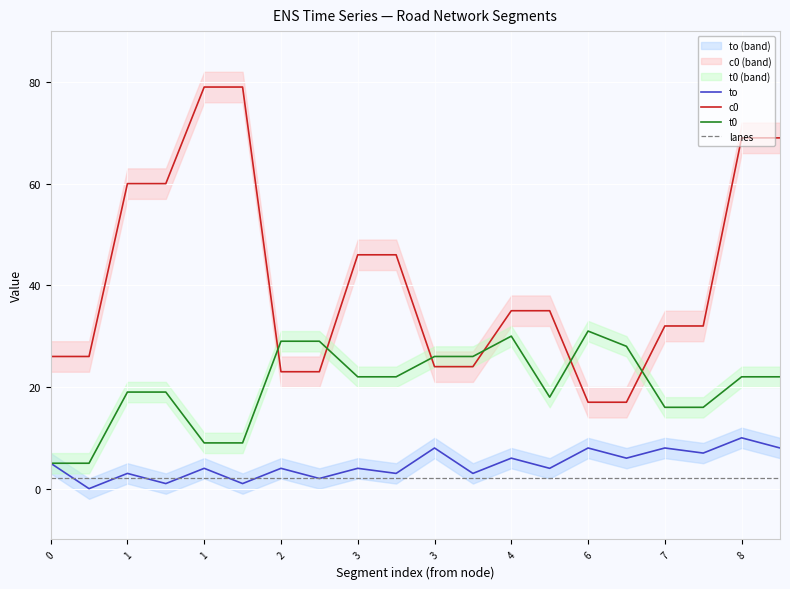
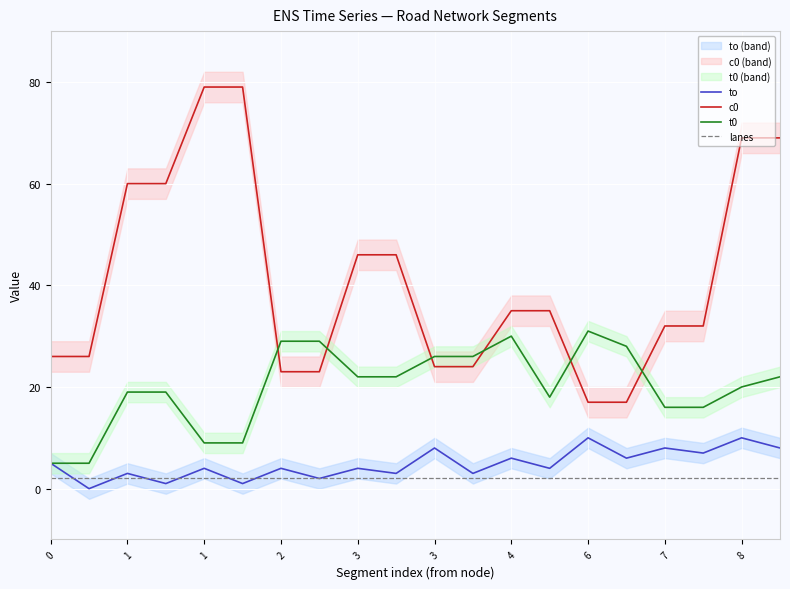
  {
    "to": {
      "2": 4,
      "4": 6,
-     "6": 8,
+     "6": 10,
      "8": 10
    },
    "c0": {
      "0": 26,
      "2": 23,
      "4": 35,
      "6": 17
    },
    "c0 (band)": {
      "4": 6
    },
    "t0": {
      "2": 29,
      "4": 30,
      "6": 31,
-     "8": 22
+     "8": 20
    },
    "lanes": {
      "0": 2,
      "2": 2,
      "4": 2,
      "6": 2,
      "8": 2
    }
  }
